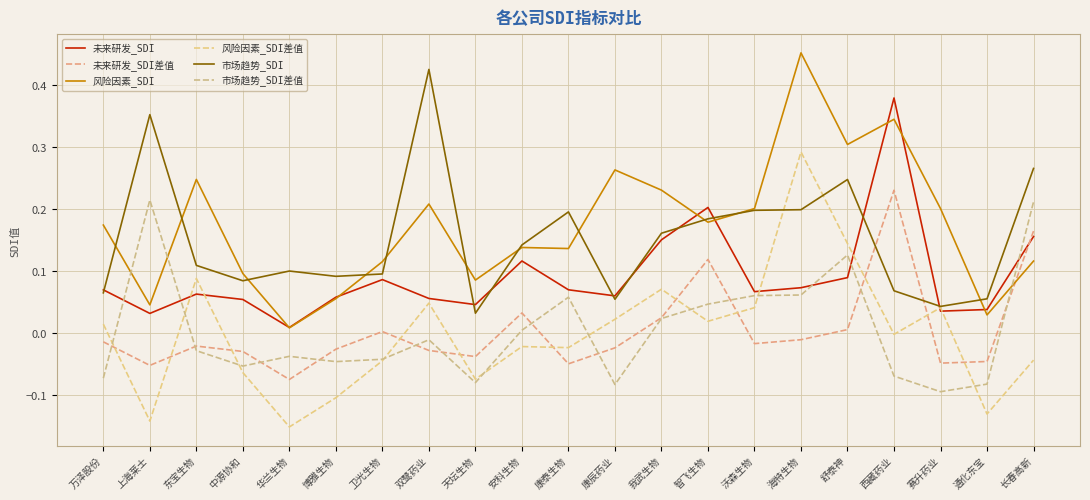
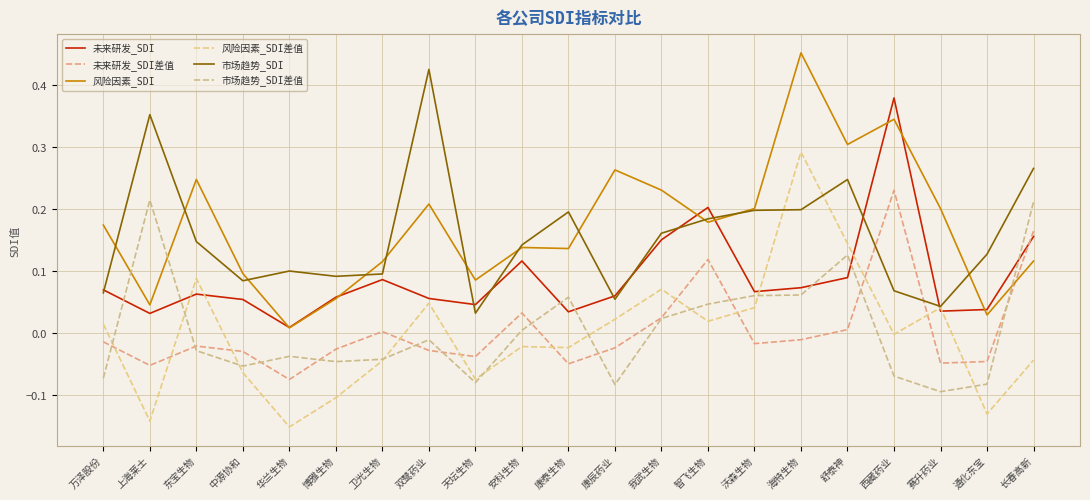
  {
    "未来研发_SDI": {
      "万泽股份": 0.07,
      "上海莱士": 0.03,
      "东宝生物": 0.06,
      "中源协和": 0.05,
      "卫光生物": 0.09,
      "双鹭药业": 0.06,
      "天坛生物": 0.05,
      "安科生物": 0.12,
-     "康泰生物": 0.07,
+     "康泰生物": 0.03,
      "康辰药业": 0.06,
      "我武生物": 0.15,
      "智飞生物": 0.20,
      "沃森生物": 0.07,
      "海特生物": 0.07,
      "舒泰神": 0.09,
      "西藏药业": 0.38,
      "赛升药业": 0.04,
      "通化东宝": 0.04,
      "长春高新": 0.16
    },
    "风险因素_SDI": {
      "万泽股份": 0.17,
      "上海莱士": 0.05,
      "东宝生物": 0.25,
      "中源协和": 0.10,
      "卫光生物": 0.11,
      "双鹭药业": 0.21,
      "天坛生物": 0.09,
      "康泰生物": 0.14,
      "康辰药业": 0.26,
      "我武生物": 0.23,
      "智飞生物": 0.18,
      "海特生物": 0.45,
      "舒泰神": 0.30,
      "西藏药业": 0.34,
      "赛升药业": 0.20,
      "通化东宝": 0.03,
      "长春高新": 0.12
    },
    "市场趋势_SDI": {
      "万泽股份": 0.06,
      "上海莱士": 0.35,
-     "东宝生物": 0.11,
+     "东宝生物": 0.15,
      "中源协和": 0.08,
      "华兰生物": 0.10,
      "博雅生物": 0.09,
      "卫光生物": 0.09,
      "双鹭药业": 0.42,
      "天坛生物": 0.03,
      "康泰生物": 0.19,
      "康辰药业": 0.05,
      "我武生物": 0.16,
      "智飞生物": 0.18,
      "海特生物": 0.20,
      "舒泰神": 0.25,
      "西藏药业": 0.07,
-     "通化东宝": 0.05,
+     "通化东宝": 0.13,
      "长春高新": 0.27
    }
  }
